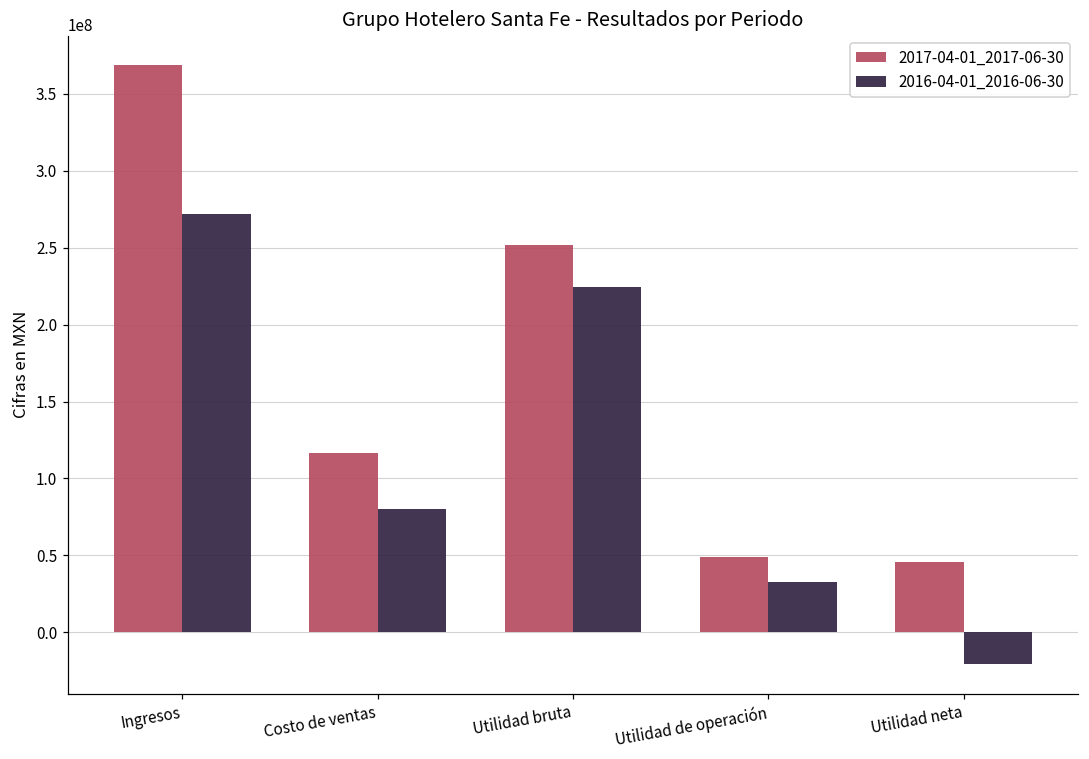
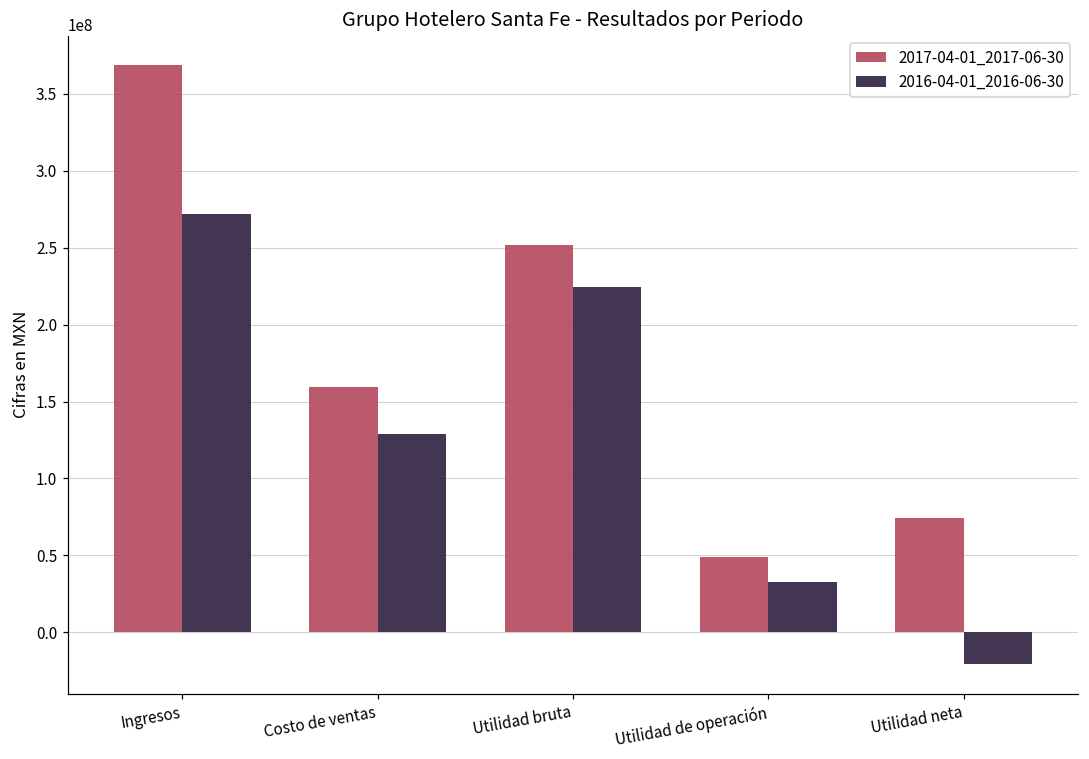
  {
    "2017-04-01_2017-06-30": {
      "Ingresos": 368000000,
-     "Costo de ventas": 117000000,
+     "Costo de ventas": 159000000,
      "Utilidad bruta": 252000000,
      "Utilidad de operación": 49000000,
-     "Utilidad neta": 46000000
+     "Utilidad neta": 74000000
    },
    "2016-04-01_2016-06-30": {
      "Ingresos": 272000000,
-     "Costo de ventas": 80000000,
+     "Costo de ventas": 129000000,
      "Utilidad bruta": 225000000,
      "Utilidad de operación": 33000000,
      "Utilidad neta": -20000000
    }
  }
